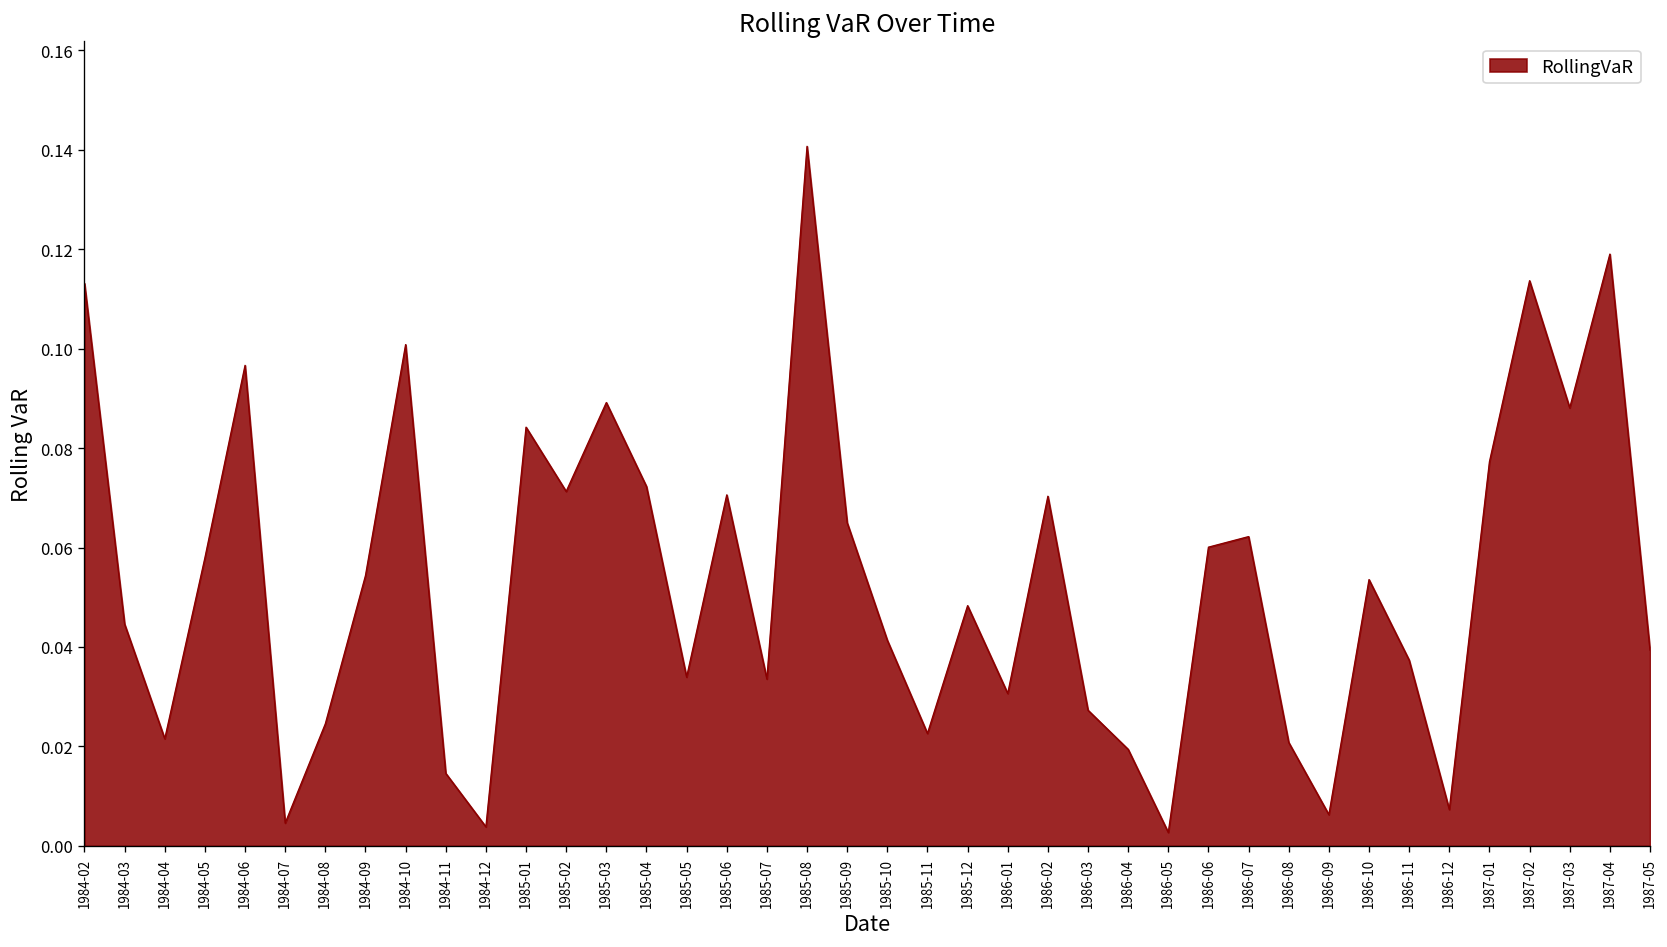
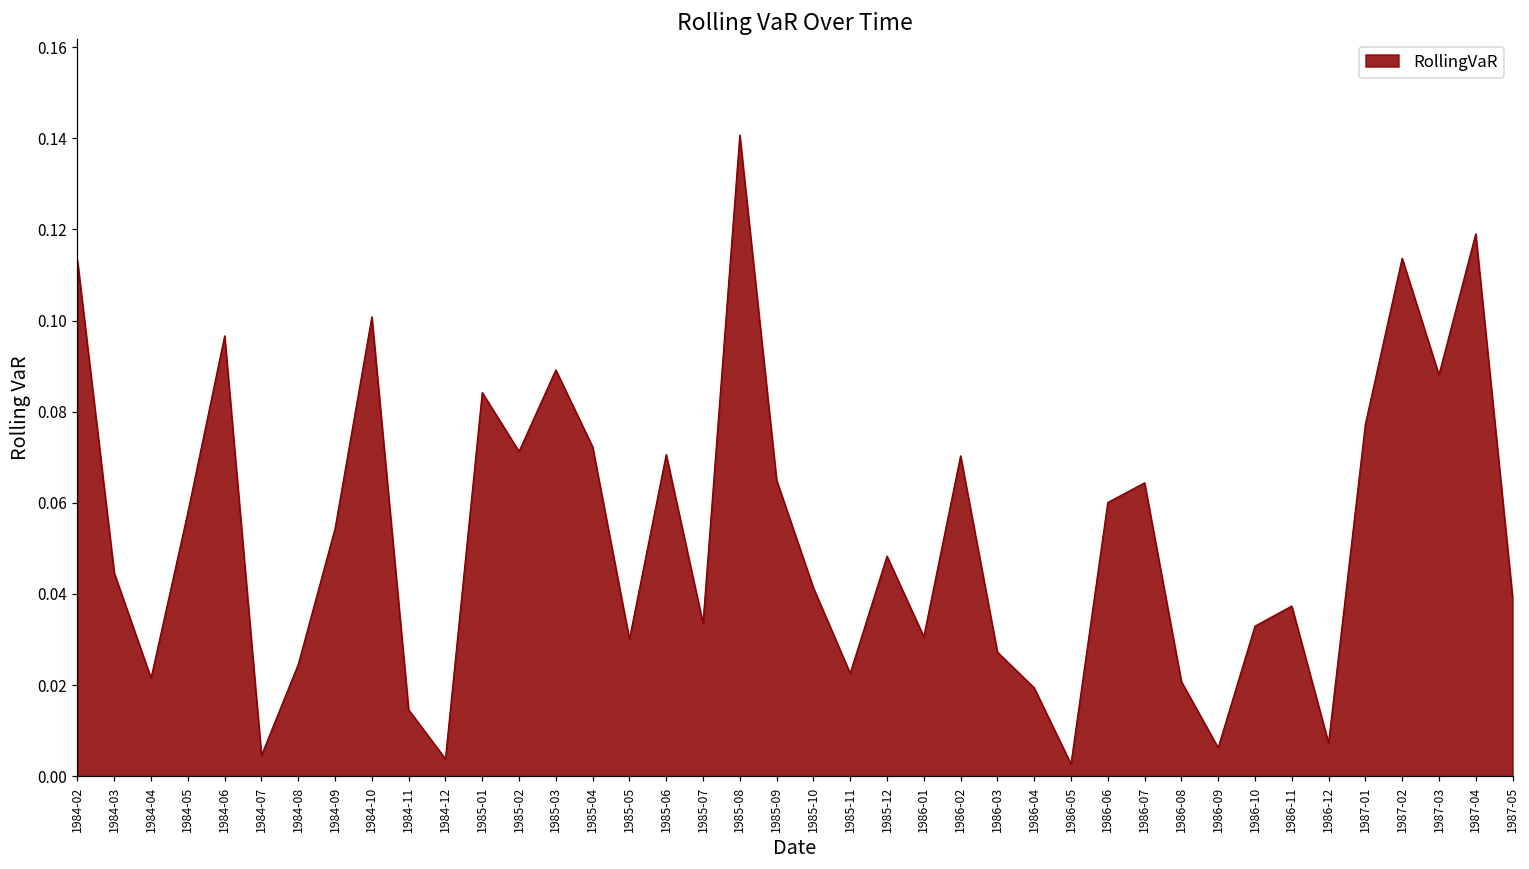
  {
    "1984-02": 0.113,
    "1984-03": 0.045,
    "1984-04": 0.022,
    "1984-05": 0.058,
    "1984-06": 0.097,
    "1984-07": 0.005,
    "1984-08": 0.025,
    "1984-09": 0.054,
    "1984-10": 0.101,
    "1984-11": 0.015,
    "1984-12": 0.004,
    "1985-01": 0.084,
    "1985-02": 0.071,
    "1985-03": 0.089,
    "1985-04": 0.072,
-   "1985-05": 0.034,
+   "1985-05": 0.030,
    "1985-06": 0.071,
    "1985-07": 0.034,
    "1985-08": 0.141,
    "1985-09": 0.065,
    "1985-10": 0.041,
    "1985-11": 0.023,
    "1985-12": 0.048,
    "1986-01": 0.031,
    "1986-02": 0.070,
    "1986-03": 0.027,
    "1986-04": 0.019,
    "1986-05": 0.003,
    "1986-06": 0.060,
-   "1986-07": 0.062,
+   "1986-07": 0.064,
    "1986-08": 0.021,
    "1986-09": 0.006,
-   "1986-10": 0.054,
+   "1986-10": 0.033,
    "1986-11": 0.037,
    "1986-12": 0.007,
    "1987-01": 0.077,
    "1987-02": 0.114,
    "1987-03": 0.088,
    "1987-04": 0.119,
    "1987-05": 0.039
  }
